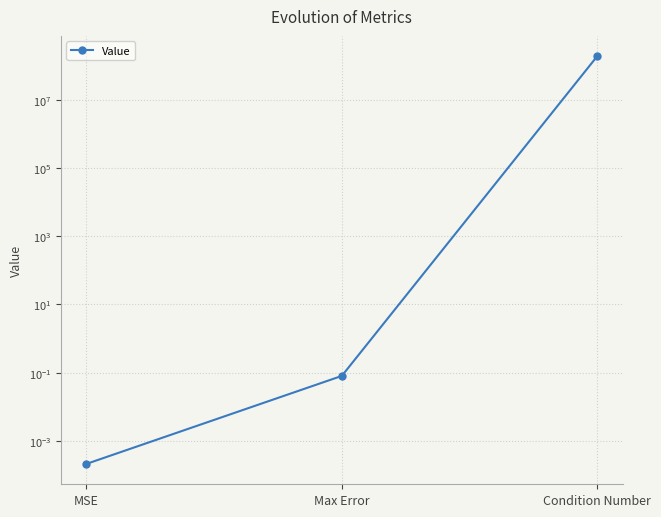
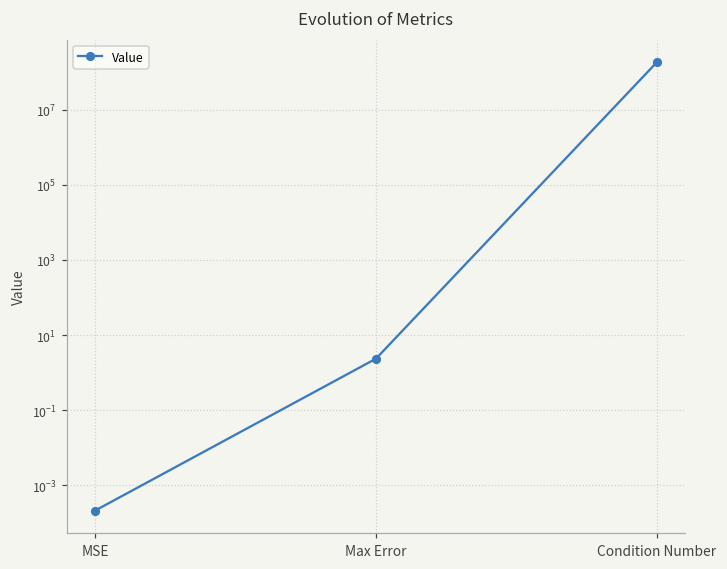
  {
    "MSE": 0.0002,
-   "Max Error": 0.08,
+   "Max Error": 2,
    "Condition Number": 200000000
  }
